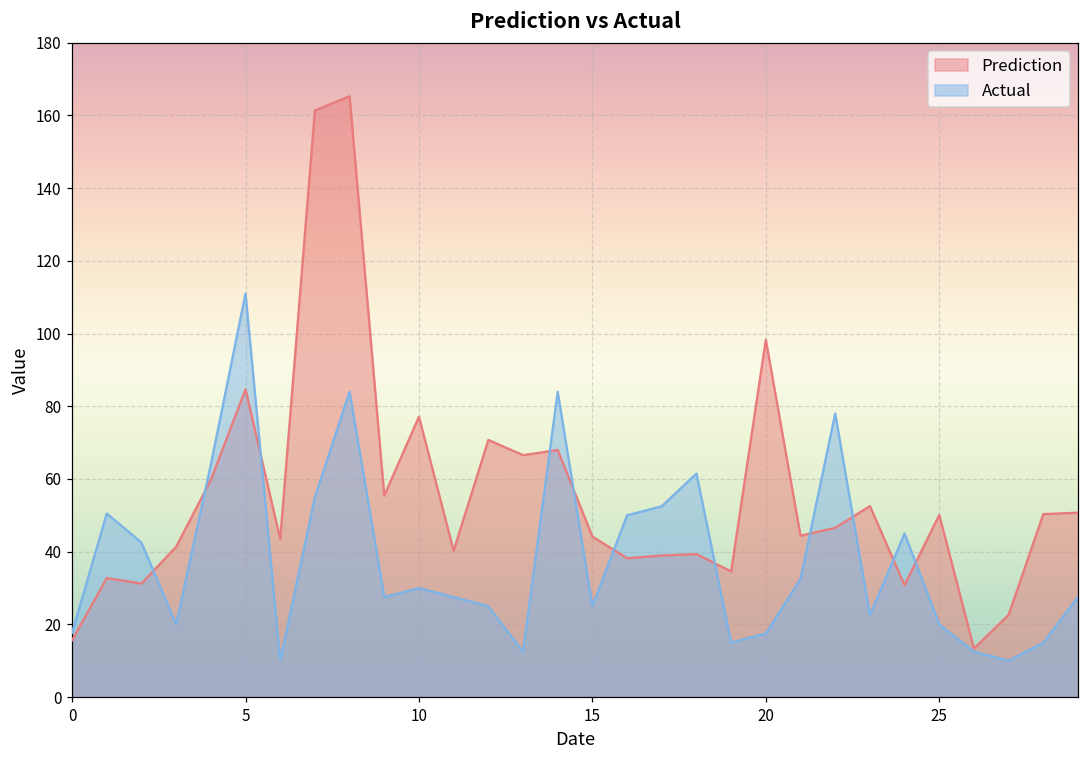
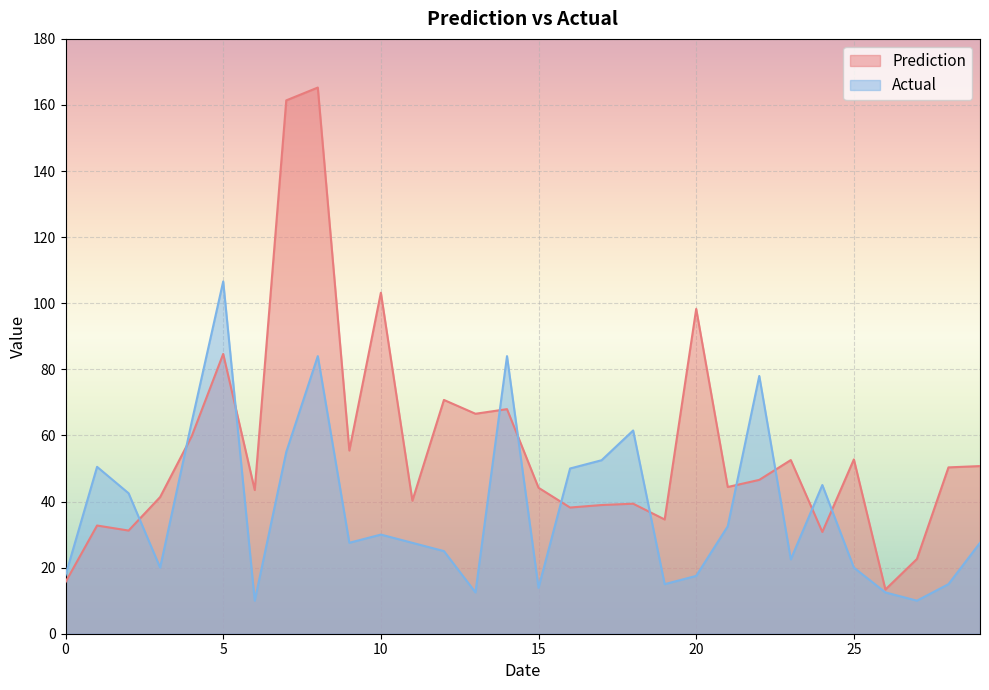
  {
    "Prediction": {
      "0": 16,
      "5": 85,
-     "10": 77,
+     "10": 103,
      "15": 44,
      "20": 98,
-     "25": 50
+     "25": 53
    },
    "Actual": {
      "0": 18,
-     "5": 111,
+     "5": 107,
      "10": 30,
-     "15": 25,
+     "15": 14,
      "20": 18,
      "25": 20
    }
  }
